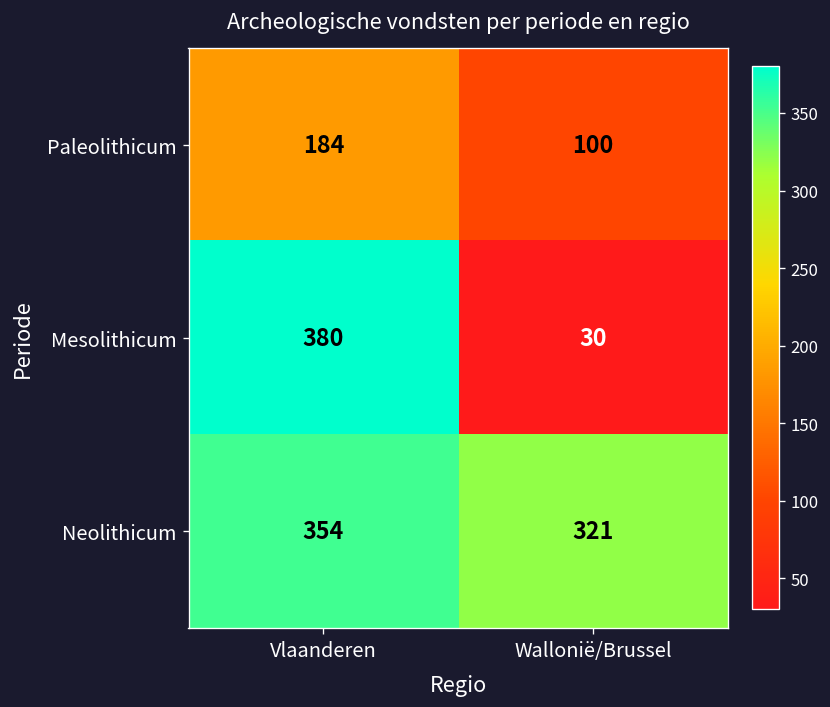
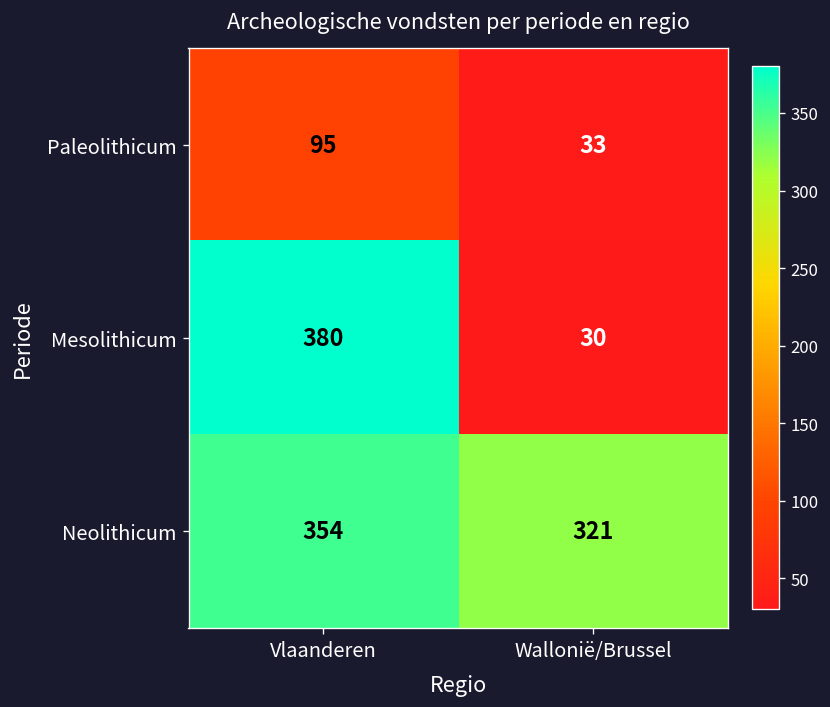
  {
    "Paleolithicum": {
-     "Vlaanderen": 184,
-     "Wallonië/Brussel": 100
+     "Vlaanderen": 95,
+     "Wallonië/Brussel": 33
    },
    "Mesolithicum": {
      "Vlaanderen": 380,
      "Wallonië/Brussel": 30
    },
    "Neolithicum": {
      "Vlaanderen": 354,
      "Wallonië/Brussel": 321
    }
  }
